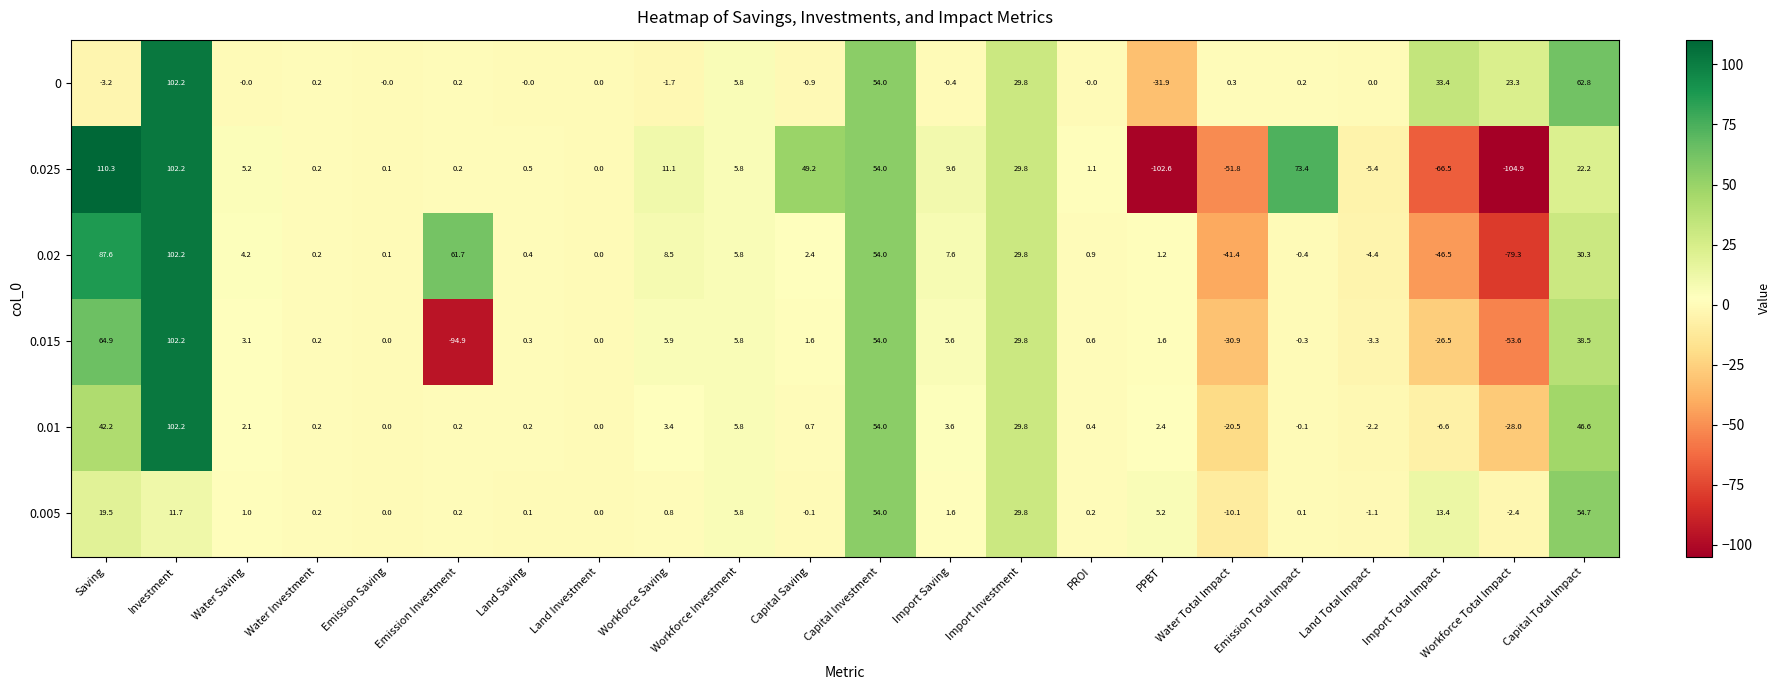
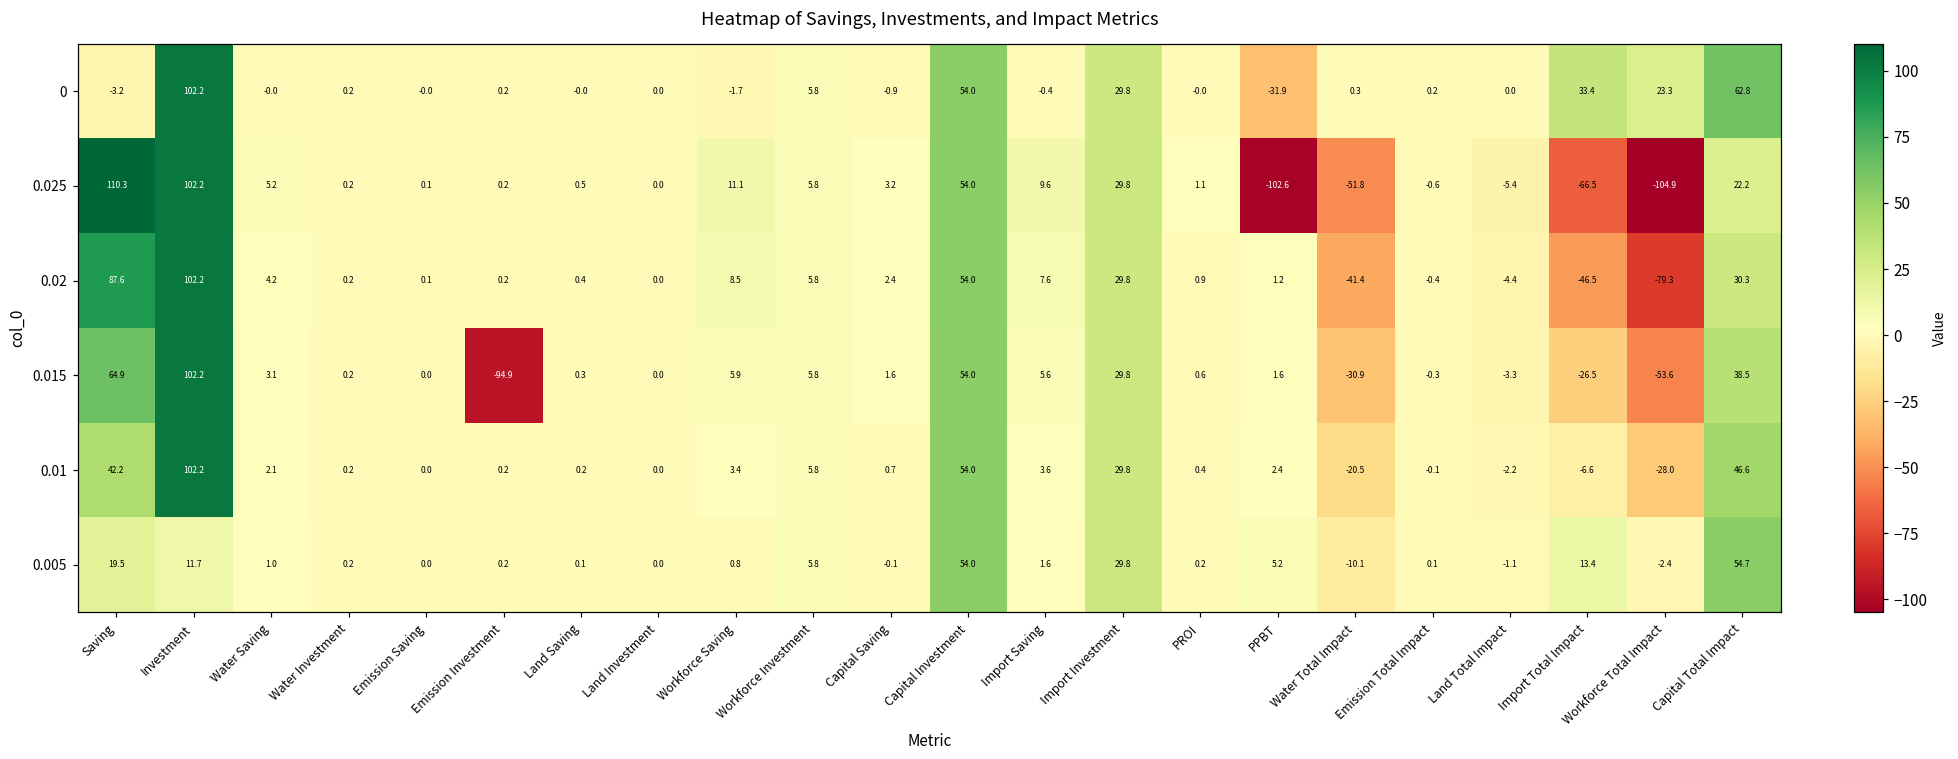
  {
    "0": {
      "Saving": -3.2,
      "Investment": 102.2,
      "Water Saving": -0.0,
      "Water Investment": 0.2,
      "Emission Saving": -0.0,
      "Emission Investment": 0.2,
      "Land Saving": -0.0,
      "Land Investment": 0.0,
      "Workforce Saving": -1.7,
      "Workforce Investment": 5.8,
      "Capital Saving": -0.9,
      "Capital Investment": 54.0,
      "Import Saving": -0.4,
      "Import Investment": 29.8,
      "PROI": -0.0,
      "PPBT": -31.9,
      "Water Total Impact": 0.3,
      "Emission Total Impact": 0.2,
      "Land Total Impact": 0.0,
      "Import Total Impact": 33.4,
      "Workforce Total Impact": 23.3,
      "Capital Total Impact": 62.8
    },
    "0.025": {
      "Saving": 110.3,
      "Investment": 102.2,
      "Water Saving": 5.2,
      "Water Investment": 0.2,
      "Emission Saving": 0.1,
      "Emission Investment": 0.2,
      "Land Saving": 0.5,
      "Land Investment": 0.0,
      "Workforce Saving": 11.1,
      "Workforce Investment": 5.8,
-     "Capital Saving": 49.2,
+     "Capital Saving": 3.2,
      "Capital Investment": 54.0,
      "Import Saving": 9.6,
      "Import Investment": 29.8,
      "PROI": 1.1,
      "PPBT": -102.6,
      "Water Total Impact": -51.8,
-     "Emission Total Impact": 73.4,
+     "Emission Total Impact": -0.6,
      "Land Total Impact": -5.4,
      "Import Total Impact": -66.5,
      "Workforce Total Impact": -104.9,
      "Capital Total Impact": 22.2
    },
    "0.02": {
      "Saving": 87.6,
      "Investment": 102.2,
      "Water Saving": 4.2,
      "Water Investment": 0.2,
      "Emission Saving": 0.1,
-     "Emission Investment": 61.7,
+     "Emission Investment": 0.2,
      "Land Saving": 0.4,
      "Land Investment": 0.0,
      "Workforce Saving": 8.5,
      "Workforce Investment": 5.8,
      "Capital Saving": 2.4,
      "Capital Investment": 54.0,
      "Import Saving": 7.6,
      "Import Investment": 29.8,
      "PROI": 0.9,
      "PPBT": 1.2,
      "Water Total Impact": -41.4,
      "Emission Total Impact": -0.4,
      "Land Total Impact": -4.4,
      "Import Total Impact": -46.5,
      "Workforce Total Impact": -79.3,
      "Capital Total Impact": 30.3
    },
    "0.015": {
      "Saving": 64.9,
      "Investment": 102.2,
      "Water Saving": 3.1,
      "Water Investment": 0.2,
      "Emission Saving": 0.0,
      "Emission Investment": -94.9,
      "Land Saving": 0.3,
      "Land Investment": 0.0,
      "Workforce Saving": 5.9,
      "Workforce Investment": 5.8,
      "Capital Saving": 1.6,
      "Capital Investment": 54.0,
      "Import Saving": 5.6,
      "Import Investment": 29.8,
      "PROI": 0.6,
      "PPBT": 1.6,
      "Water Total Impact": -30.9,
      "Emission Total Impact": -0.3,
      "Land Total Impact": -3.3,
      "Import Total Impact": -26.5,
      "Workforce Total Impact": -53.6,
      "Capital Total Impact": 38.5
    },
    "0.01": {
      "Saving": 42.2,
      "Investment": 102.2,
      "Water Saving": 2.1,
      "Water Investment": 0.2,
      "Emission Saving": 0.0,
      "Emission Investment": 0.2,
      "Land Saving": 0.2,
      "Land Investment": 0.0,
      "Workforce Saving": 3.4,
      "Workforce Investment": 5.8,
      "Capital Saving": 0.7,
      "Capital Investment": 54.0,
      "Import Saving": 3.6,
      "Import Investment": 29.8,
      "PROI": 0.4,
      "PPBT": 2.4,
      "Water Total Impact": -20.5,
      "Emission Total Impact": -0.1,
      "Land Total Impact": -2.2,
      "Import Total Impact": -6.6,
      "Workforce Total Impact": -28.0,
      "Capital Total Impact": 46.6
    },
    "0.005": {
      "Saving": 19.5,
      "Investment": 11.7,
      "Water Saving": 1.0,
      "Water Investment": 0.2,
      "Emission Saving": 0.0,
      "Emission Investment": 0.2,
      "Land Saving": 0.1,
      "Land Investment": 0.0,
      "Workforce Saving": 0.8,
      "Workforce Investment": 5.8,
      "Capital Saving": -0.1,
      "Capital Investment": 54.0,
      "Import Saving": 1.6,
      "Import Investment": 29.8,
      "PROI": 0.2,
      "PPBT": 5.2,
      "Water Total Impact": -10.1,
      "Emission Total Impact": 0.1,
      "Land Total Impact": -1.1,
      "Import Total Impact": 13.4,
      "Workforce Total Impact": -2.4,
      "Capital Total Impact": 54.7
    }
  }
